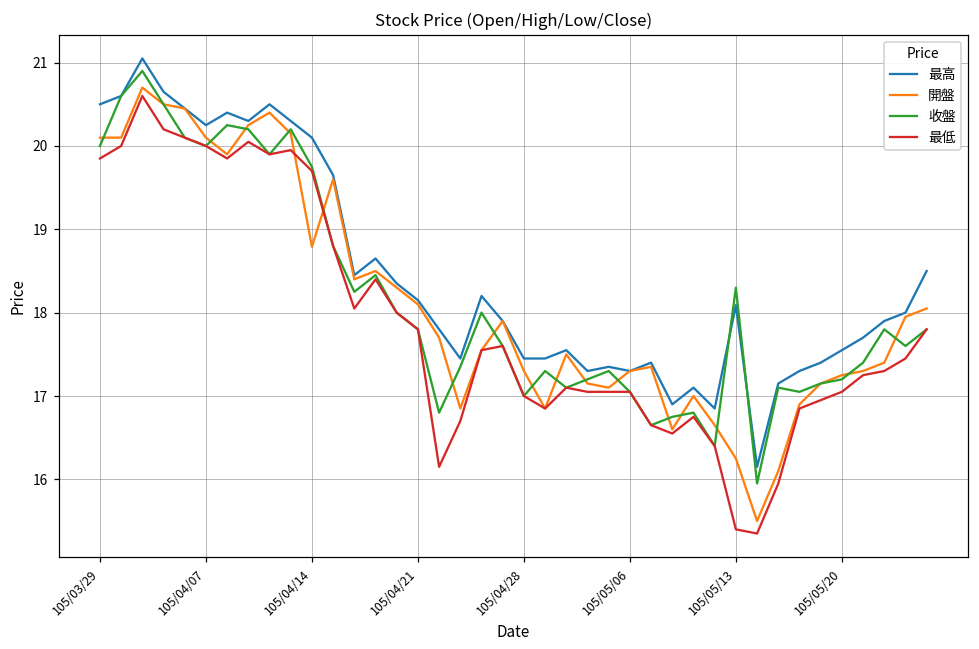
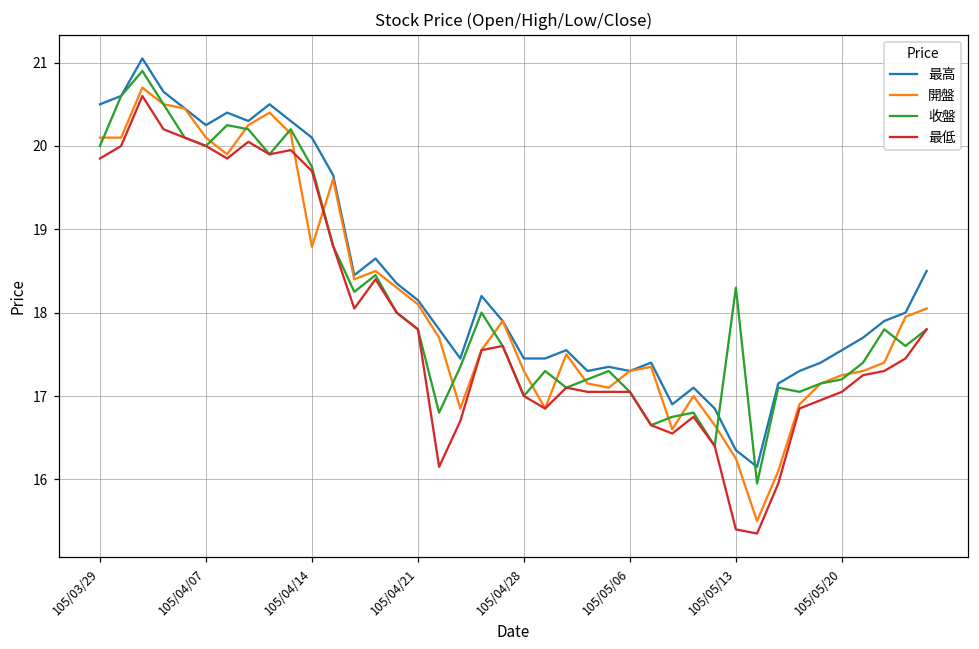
  {
    "最高": {
      "105/03/29": 20.5,
      "105/04/07": 20.3,
      "105/04/14": 20.1,
      "105/04/21": 18.2,
      "105/04/28": 17.5,
-     "105/05/13": 18.1,
+     "105/05/13": 16.4,
      "105/05/20": 17.6
    },
    "開盤": {
      "105/03/29": 20.1,
      "105/04/07": 20.1,
      "105/04/14": 18.8,
      "105/04/21": 18.1,
      "105/04/28": 17.3,
      "105/05/13": 16.3,
      "105/05/20": 17.3
    },
    "收盤": {
      "105/03/29": 20.0,
      "105/04/14": 19.8,
      "105/05/13": 18.3,
      "105/05/20": 17.2
    },
    "最低": {
      "105/03/29": 19.9,
      "105/04/14": 19.7,
      "105/05/13": 15.4,
      "105/05/20": 17.1
    }
  }
